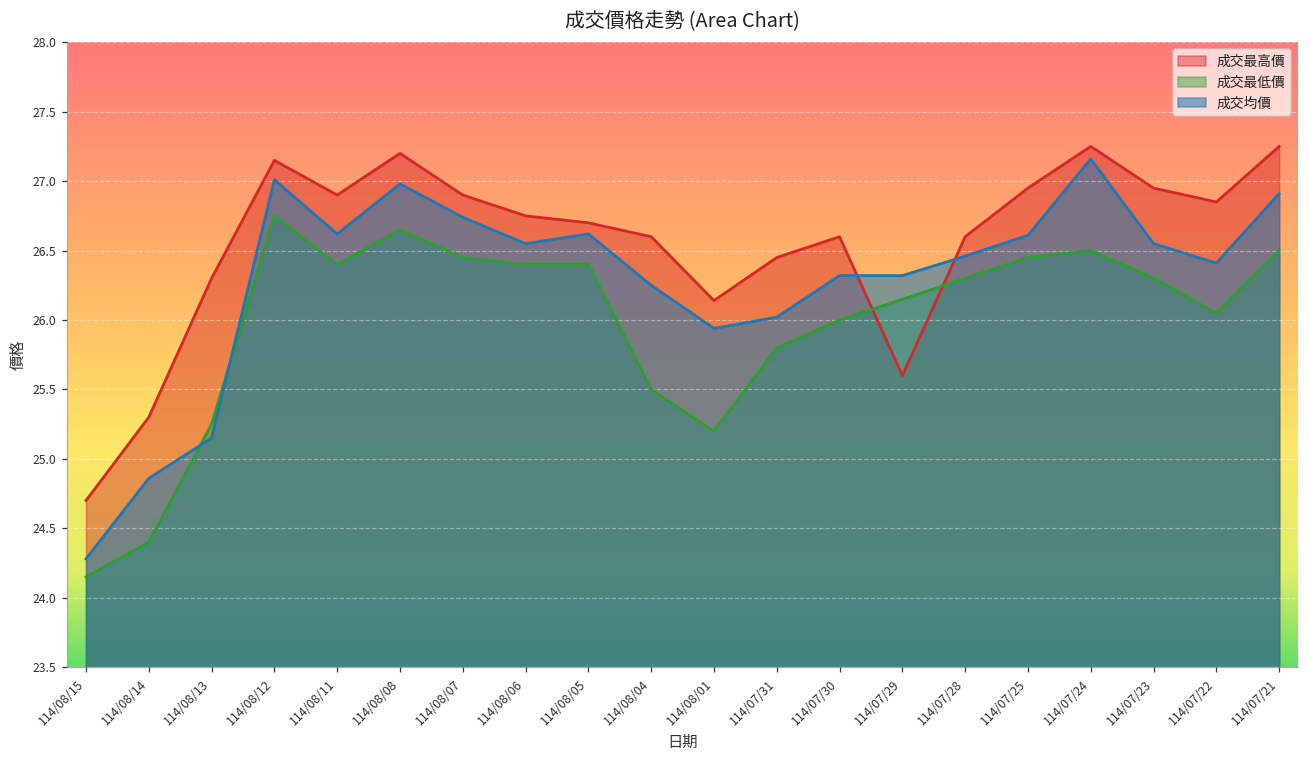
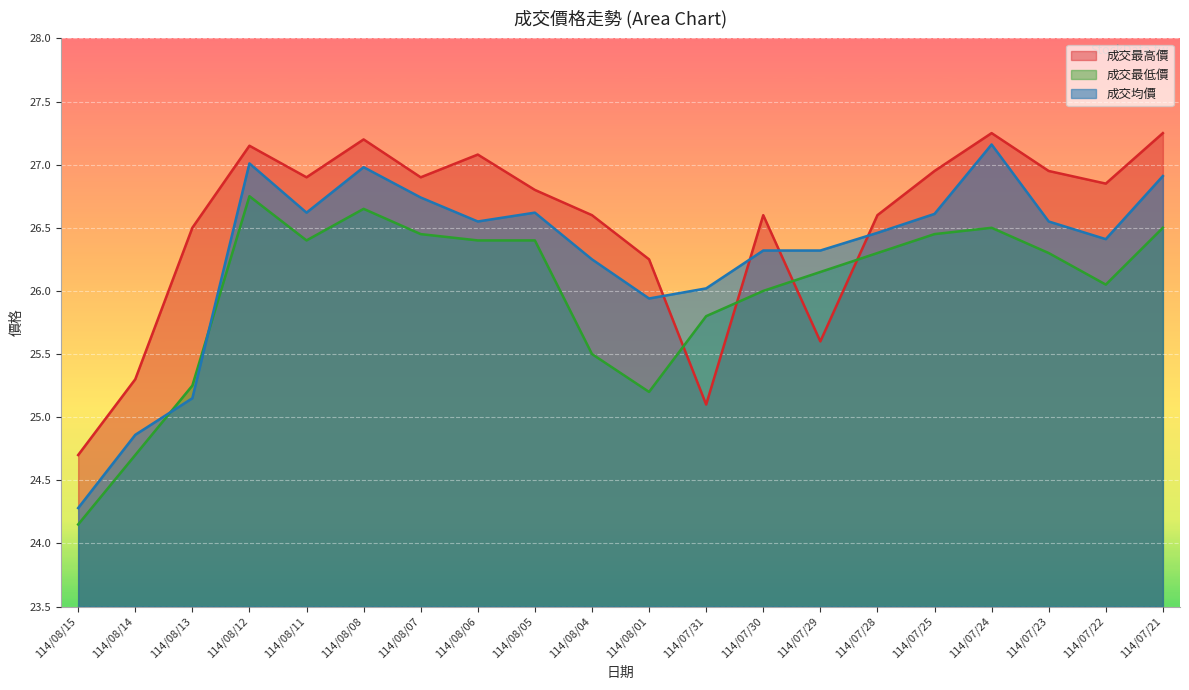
  {
    "成交最高價": {
      "114/08/15": 24.70,
      "114/08/14": 25.30,
-     "114/08/13": 26.3,
+     "114/08/13": 26.5,
      "114/08/12": 27.15,
      "114/08/11": 26.90,
      "114/08/08": 27.20,
      "114/08/07": 26.90,
-     "114/08/06": 26.75,
-     "114/08/05": 26.7,
+     "114/08/06": 27.08,
+     "114/08/05": 26.8,
      "114/08/04": 26.60,
-     "114/08/01": 26.14,
-     "114/07/31": 26.45,
+     "114/08/01": 26.25,
+     "114/07/31": 25.10,
      "114/07/30": 26.60,
      "114/07/29": 25.60,
      "114/07/28": 26.60,
      "114/07/25": 26.95,
      "114/07/24": 27.25,
      "114/07/23": 26.95,
      "114/07/22": 26.85,
      "114/07/21": 27.25
    },
    "成交最低價": {
      "114/08/15": 24.15,
-     "114/08/14": 24.4,
+     "114/08/14": 24.7,
      "114/08/13": 25.25,
      "114/08/12": 26.75,
      "114/08/11": 26.4,
      "114/08/08": 26.65,
      "114/08/07": 26.45,
      "114/08/06": 26.4,
      "114/08/05": 26.4,
      "114/08/04": 25.5,
      "114/08/01": 25.2,
      "114/07/31": 25.8,
      "114/07/30": 26.0,
      "114/07/29": 26.15,
      "114/07/28": 26.3,
      "114/07/25": 26.45,
      "114/07/24": 26.5,
      "114/07/23": 26.3,
      "114/07/22": 26.05,
      "114/07/21": 26.5
    },
    "成交均價": {
      "114/08/15": 24.28,
      "114/08/14": 24.86,
      "114/08/13": 25.15,
      "114/08/12": 27.01,
      "114/08/11": 26.62,
      "114/08/08": 26.98,
      "114/08/07": 26.74,
      "114/08/06": 26.55,
      "114/08/05": 26.62,
      "114/08/04": 26.25,
      "114/08/01": 25.94,
      "114/07/31": 26.02,
      "114/07/30": 26.32,
      "114/07/29": 26.32,
      "114/07/28": 26.46,
      "114/07/25": 26.61,
      "114/07/24": 27.16,
      "114/07/23": 26.55,
      "114/07/22": 26.41,
      "114/07/21": 26.91
    }
  }
